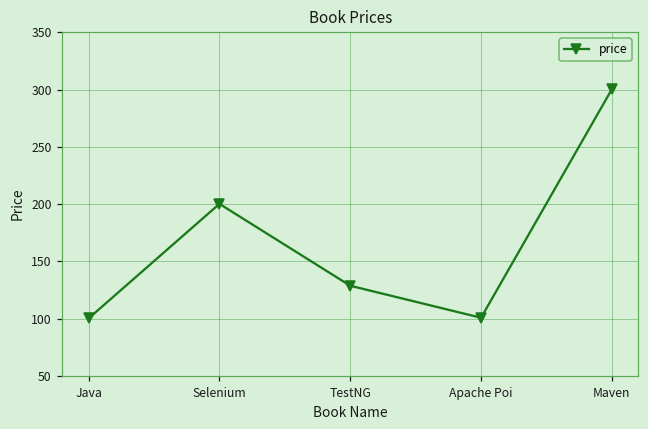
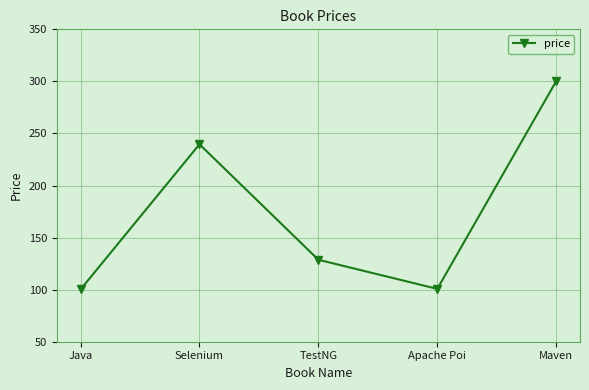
  {
    "Java": 100,
-   "Selenium": 200,
+   "Selenium": 240,
    "TestNG": 129,
    "Apache Poi": 101,
    "Maven": 300
  }
